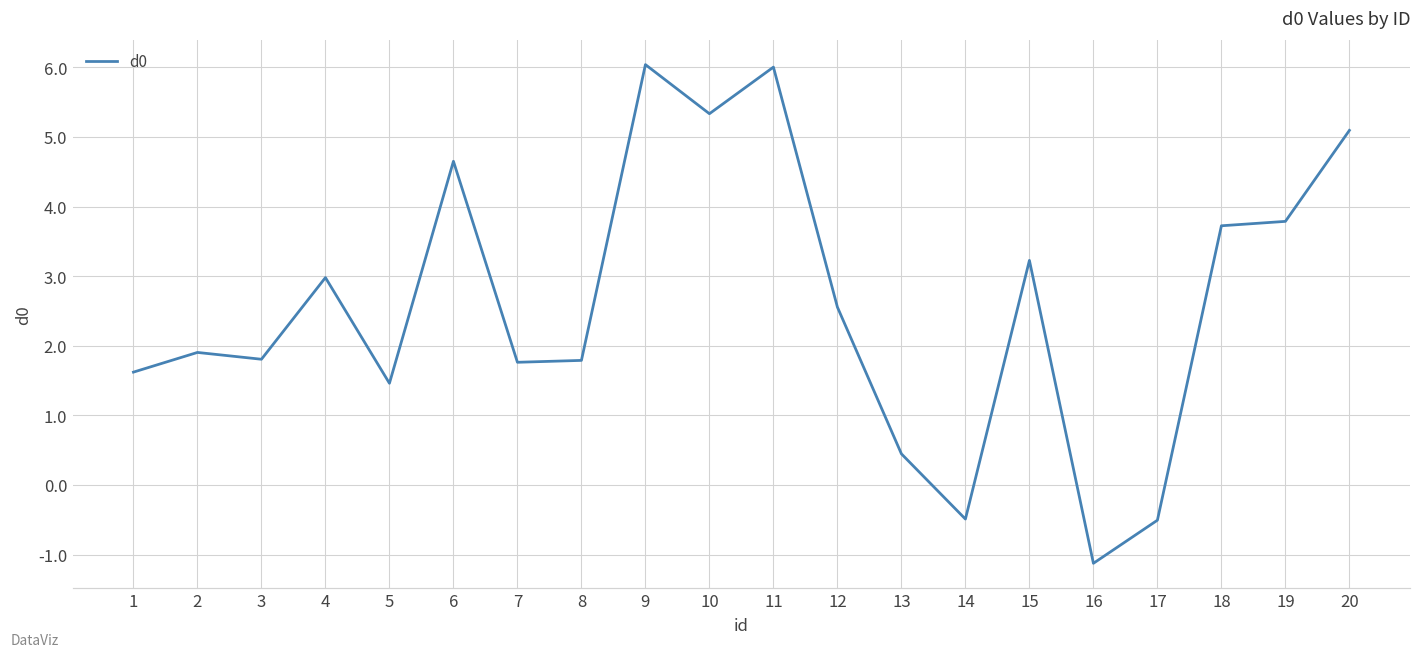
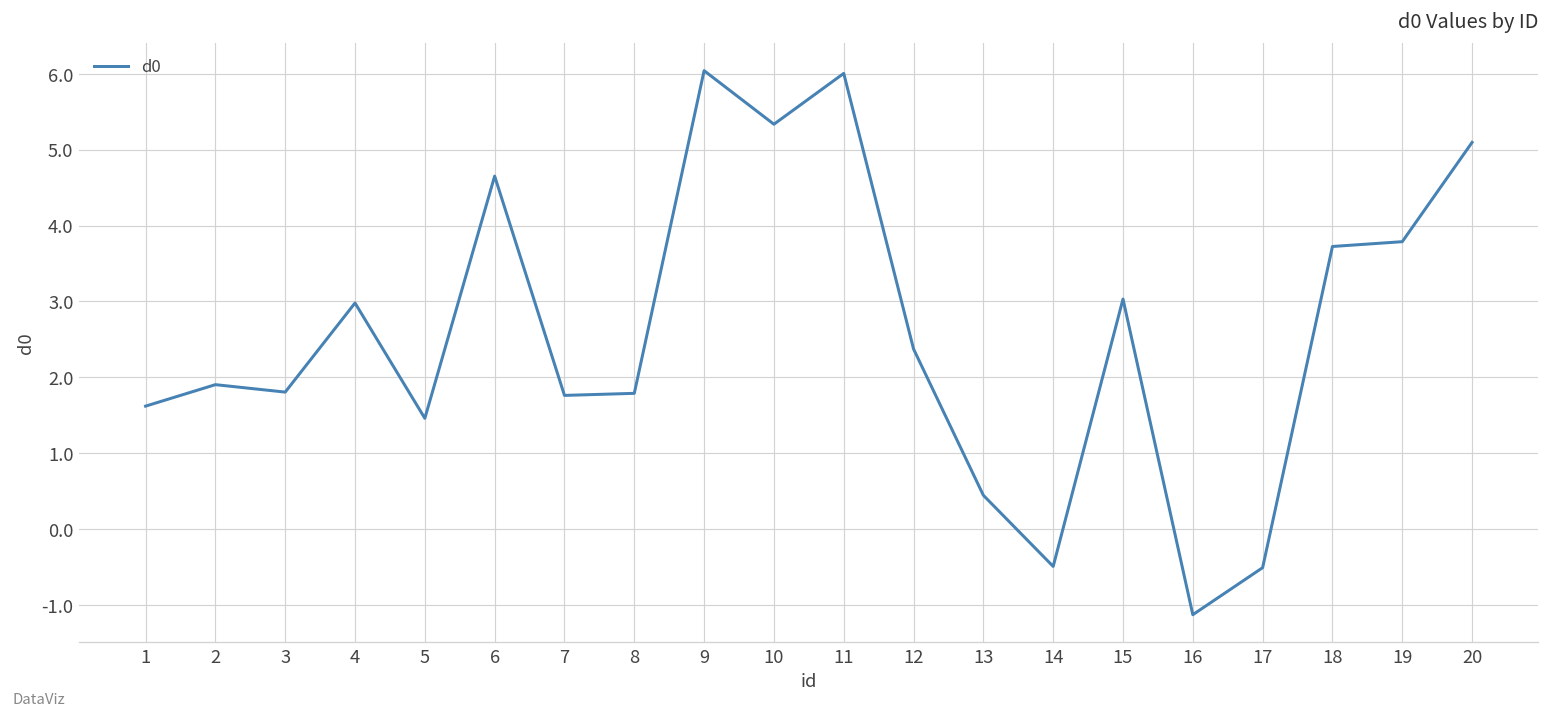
  {
    "1": 1.6,
    "2": 1.9,
    "3": 1.8,
    "4": 3.0,
    "5": 1.5,
    "6": 4.7,
    "7": 1.8,
    "8": 1.8,
    "9": 6.0,
    "10": 5.3,
    "11": 6.0,
-   "12": 2.6,
+   "12": 2.4,
    "13": 0.4,
    "14": -0.5,
-   "15": 3.2,
+   "15": 3.0,
    "16": -1.1,
    "17": -0.5,
    "18": 3.7,
    "19": 3.8,
    "20": 5.1
  }
